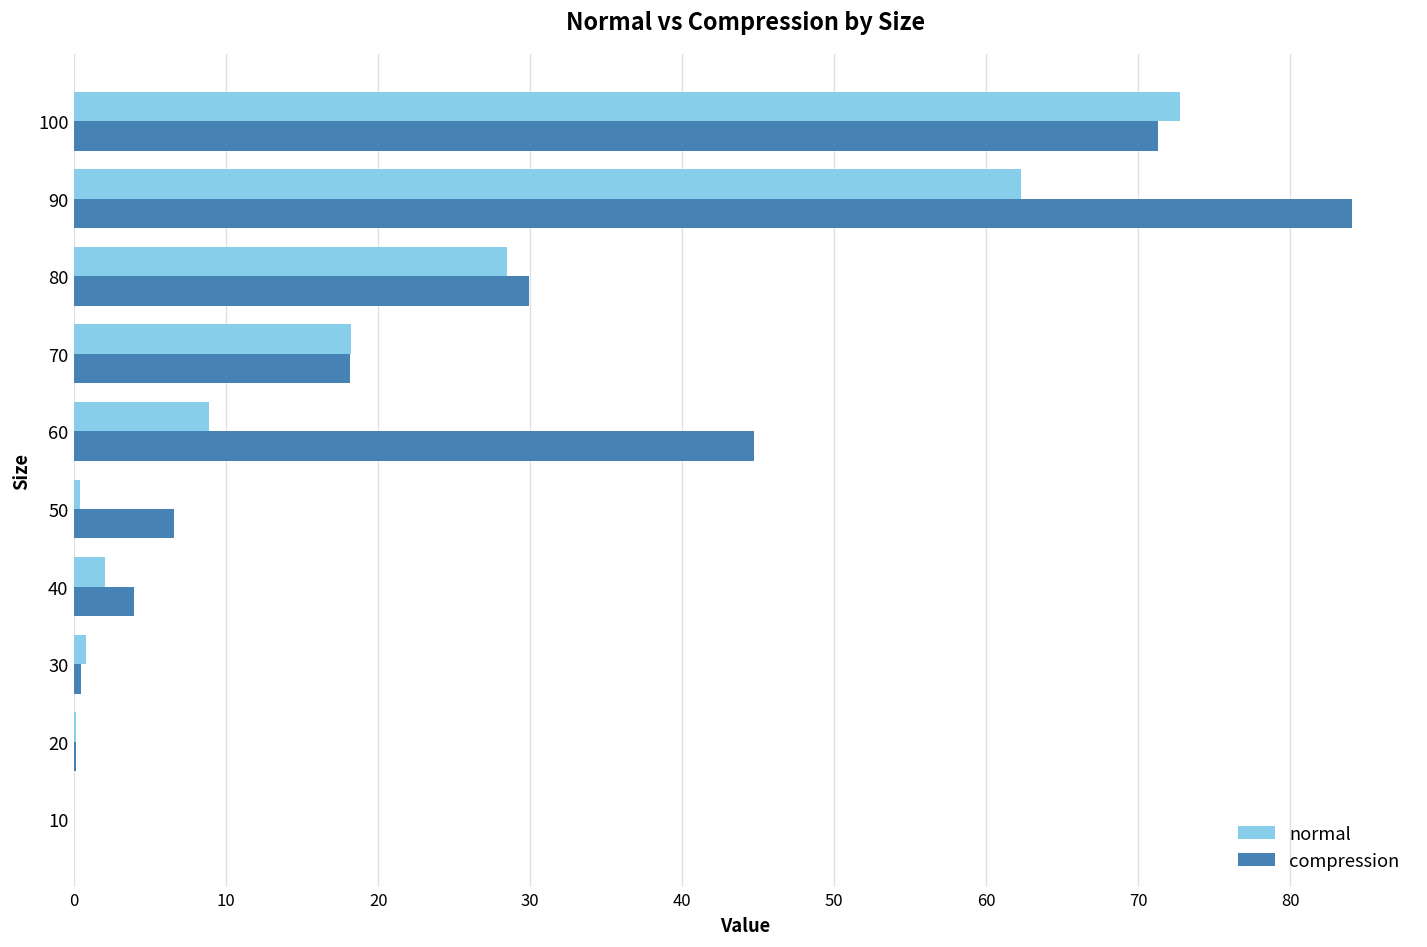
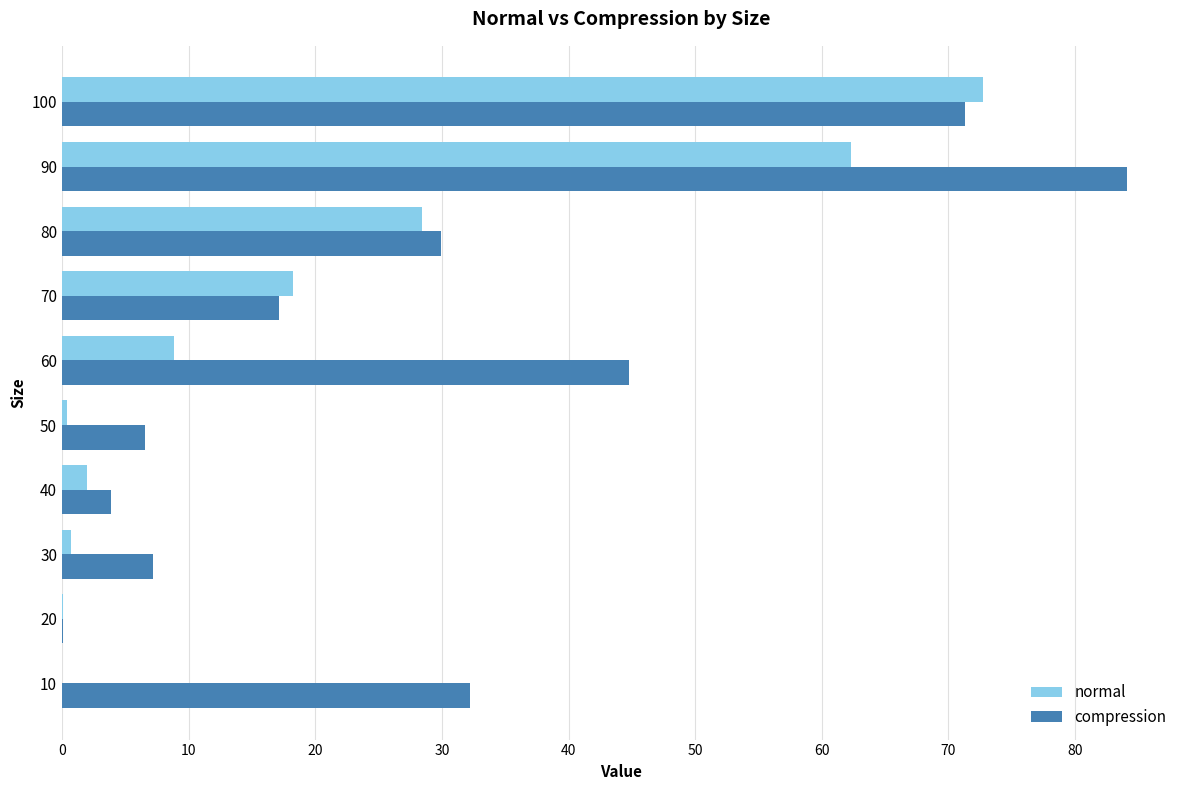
  {
    "normal": {
      "100": 72.8,
      "90": 62.3,
      "80": 28.5,
      "70": 18.2,
      "60": 8.9,
      "50": 0.4,
      "40": 2.0,
      "30": 0.7
    },
    "compression": {
      "100": 71.3,
      "90": 84.1,
      "80": 29.9,
-     "70": 18.1,
+     "70": 17.1,
      "60": 44.8,
      "50": 6.5,
      "40": 3.9,
-     "30": 0.4,
-     "10": 0.0
+     "30": 7.2,
+     "10": 32.2
    }
  }
